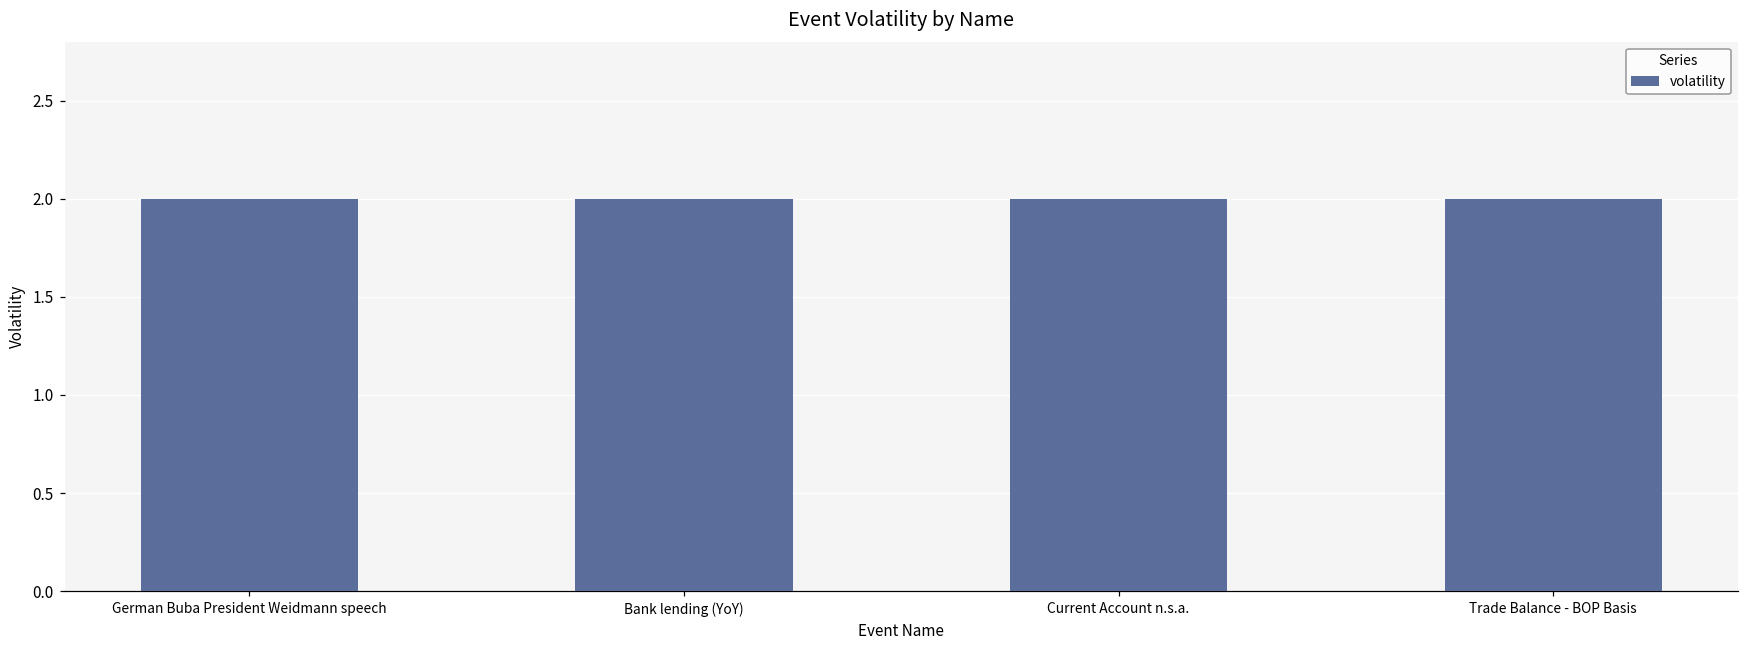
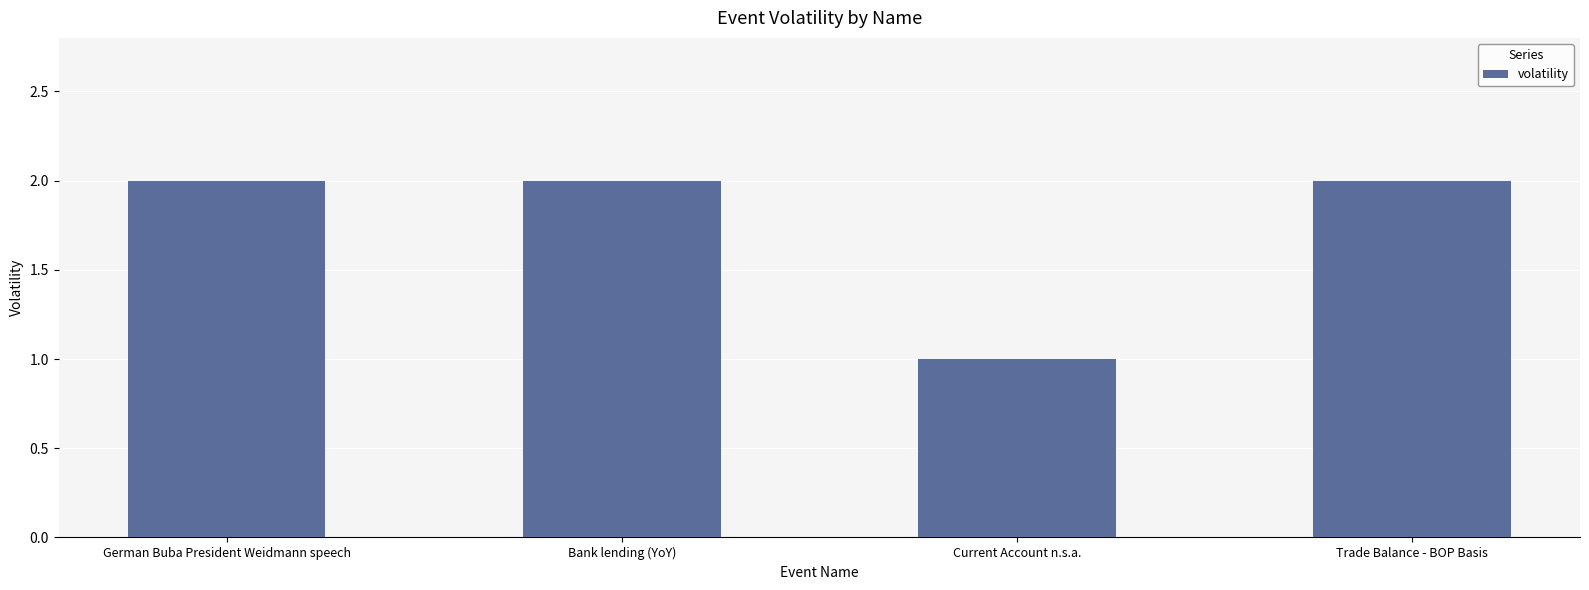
  {
    "German Buba President Weidmann speech": 2,
    "Bank lending (YoY)": 2,
-   "Current Account n.s.a.": 2,
+   "Current Account n.s.a.": 1,
    "Trade Balance - BOP Basis": 2
  }
